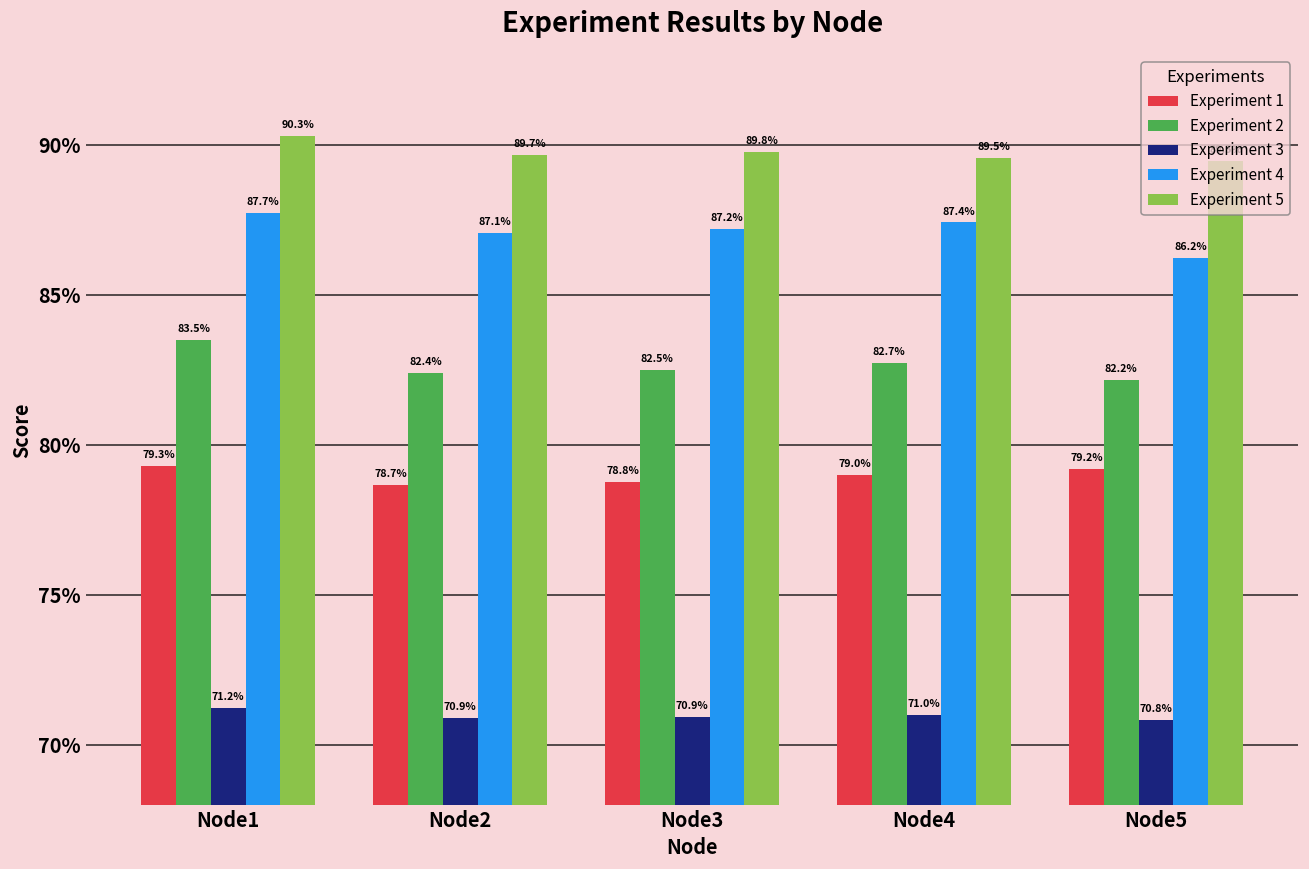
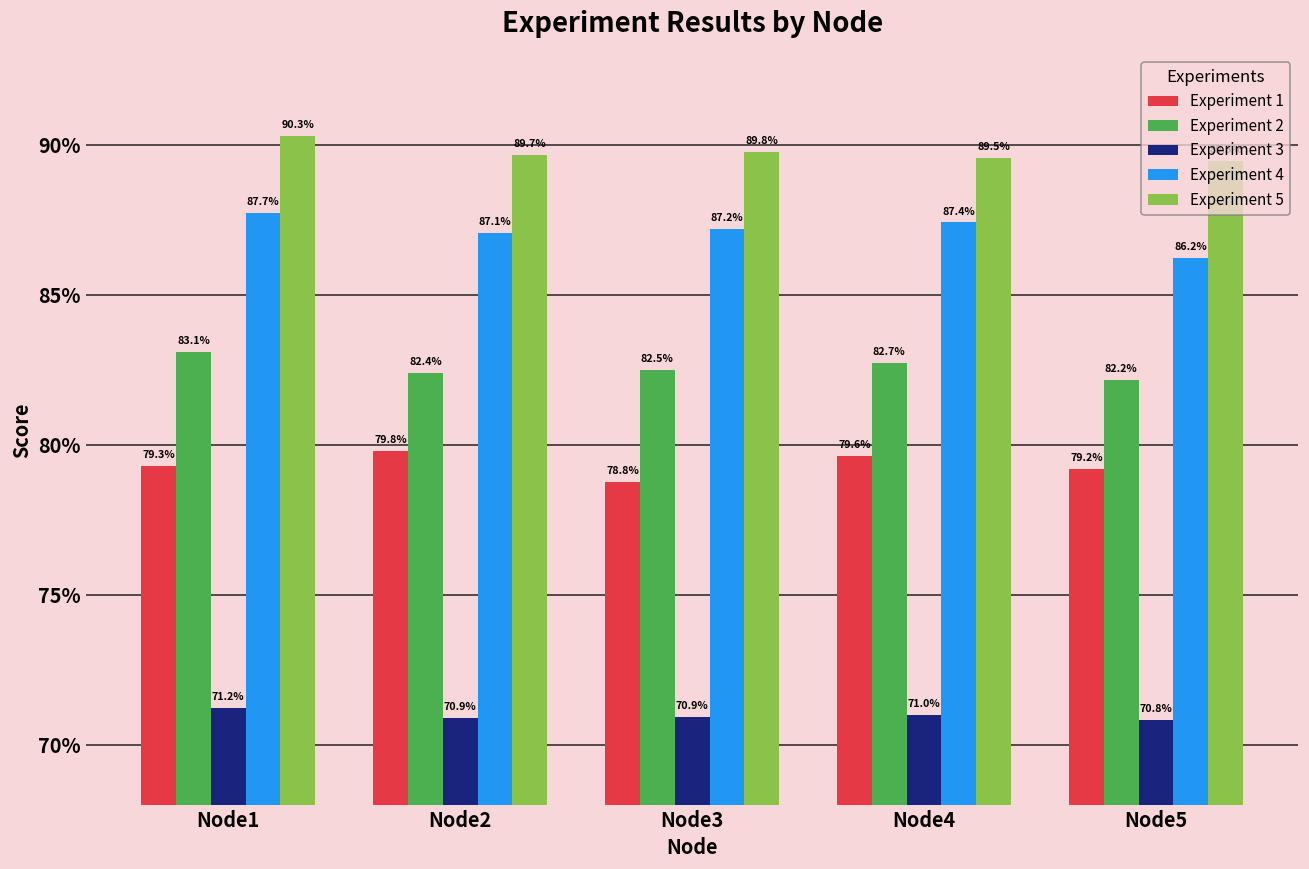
  {
    "Experiment 1": {
      "Node1": "79.3%",
-     "Node2": "78.7%",
+     "Node2": "79.8%",
      "Node3": "78.8%",
-     "Node4": "79.0%",
+     "Node4": "79.6%",
      "Node5": "79.2%"
    },
    "Experiment 2": {
-     "Node1": "83.5%",
+     "Node1": "83.1%",
      "Node2": "82.4%",
      "Node3": "82.5%",
      "Node4": "82.7%",
      "Node5": "82.2%"
    },
    "Experiment 3": {
      "Node1": "71.2%",
      "Node2": "70.9%",
      "Node3": "70.9%",
      "Node4": "71.0%",
      "Node5": "70.8%"
    },
    "Experiment 4": {
      "Node1": "87.7%",
      "Node2": "87.1%",
      "Node3": "87.2%",
      "Node4": "87.4%",
      "Node5": "86.2%"
    },
    "Experiment 5": {
      "Node1": "90.3%",
      "Node2": "89.7%",
      "Node3": "89.8%",
      "Node4": "89.5%"
    }
  }
